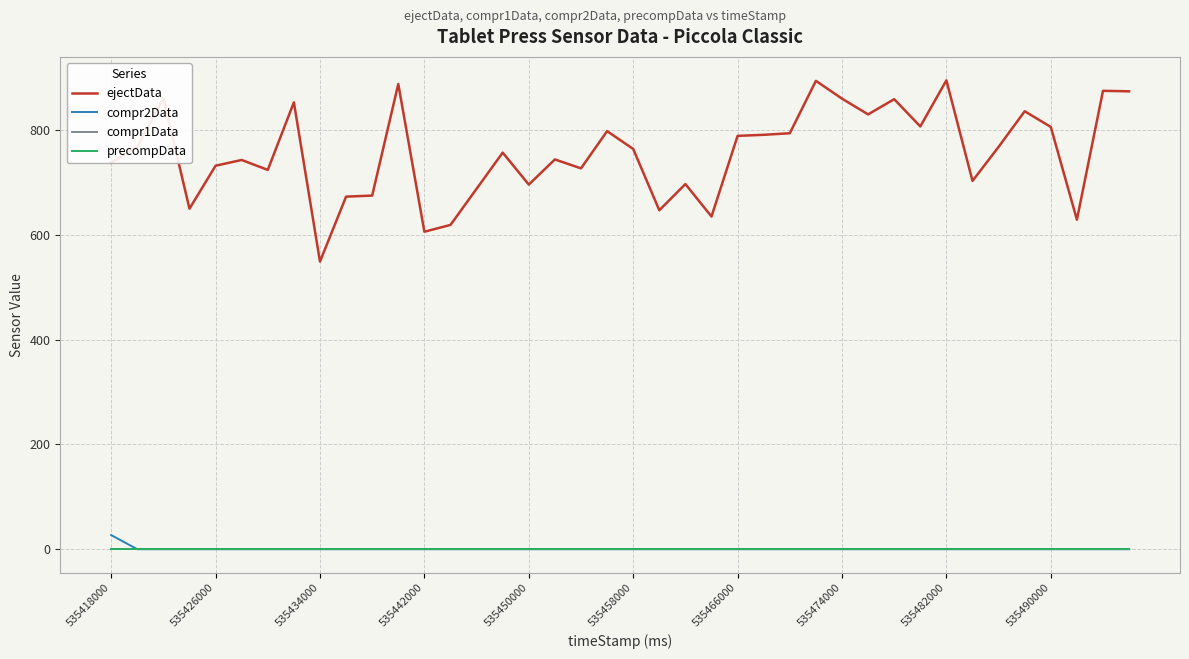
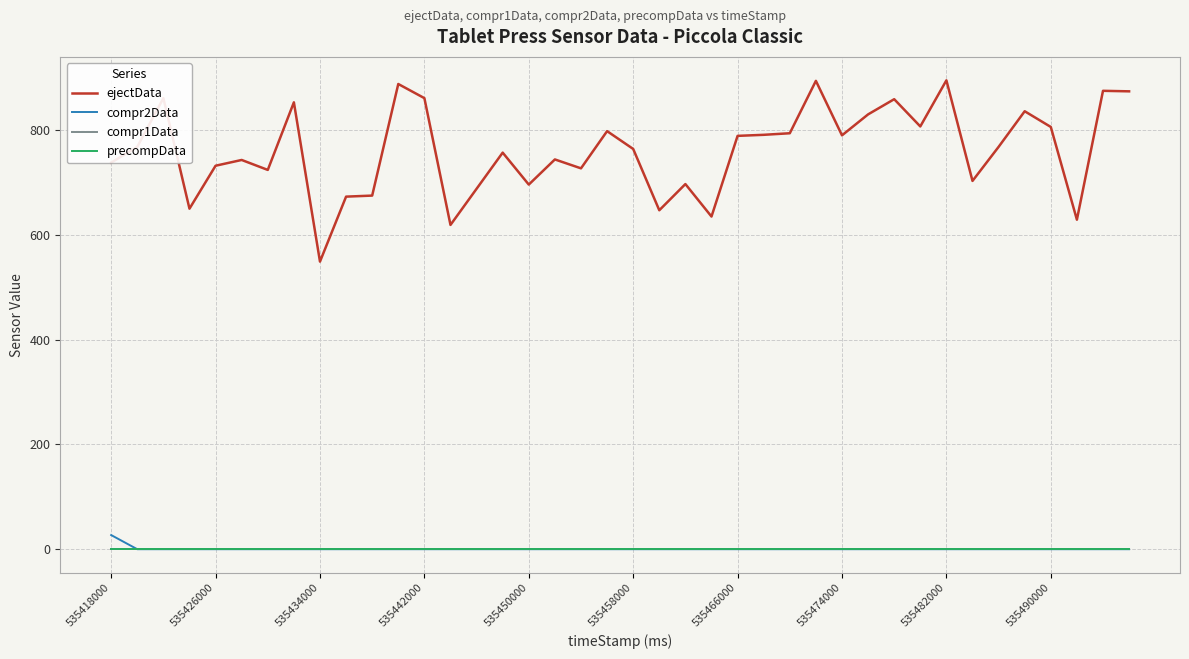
  {
    "ejectData": {
      "535426000": 730,
      "535434000": 550,
-     "535442000": 610,
+     "535442000": 860,
      "535450000": 700,
      "535458000": 760,
      "535466000": 790,
-     "535474000": 860,
+     "535474000": 790,
      "535482000": 900,
      "535490000": 810
    },
    "compr2Data": {
      "535418000": 30
    },
    "precompData": {
      "535418000": 0
    }
  }
